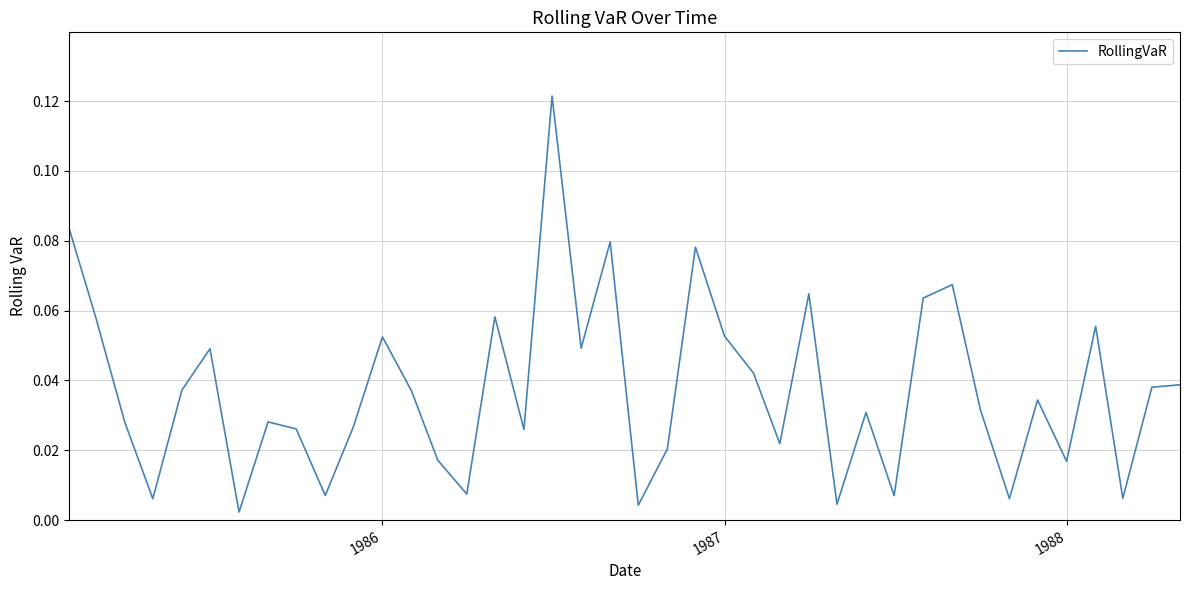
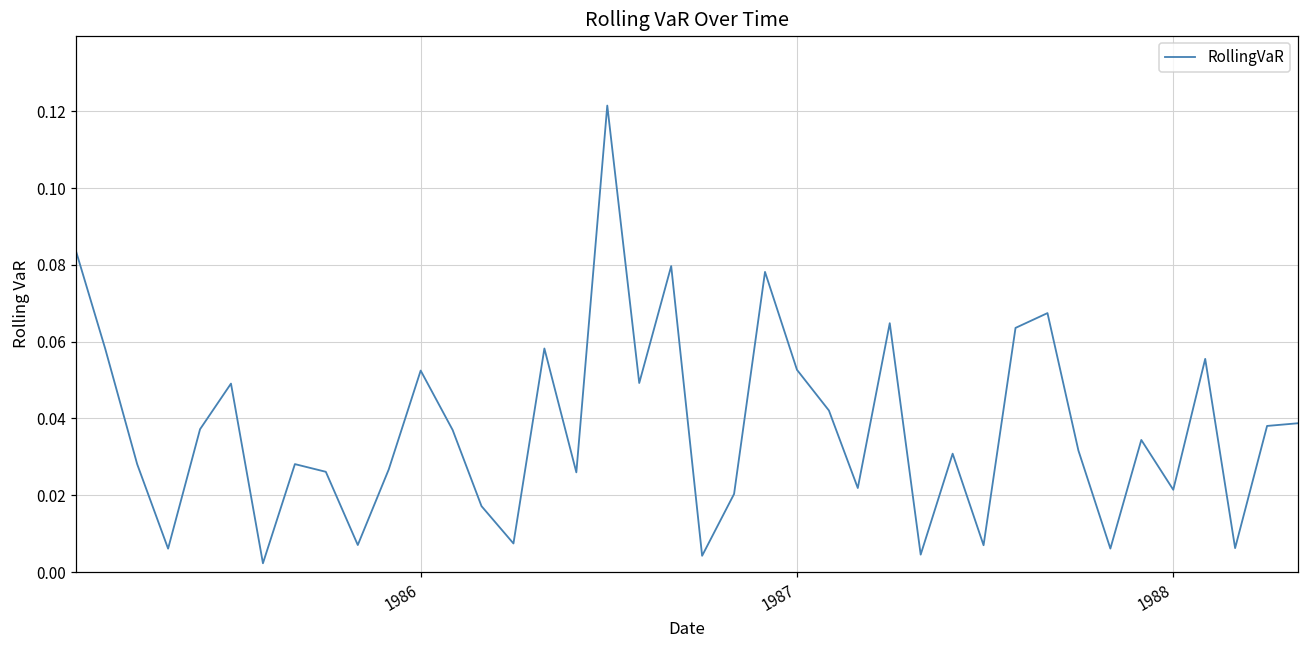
  {
    "1986": 0.052,
    "1987": 0.053,
-   "1988": 0.017
+   "1988": 0.021
  }
